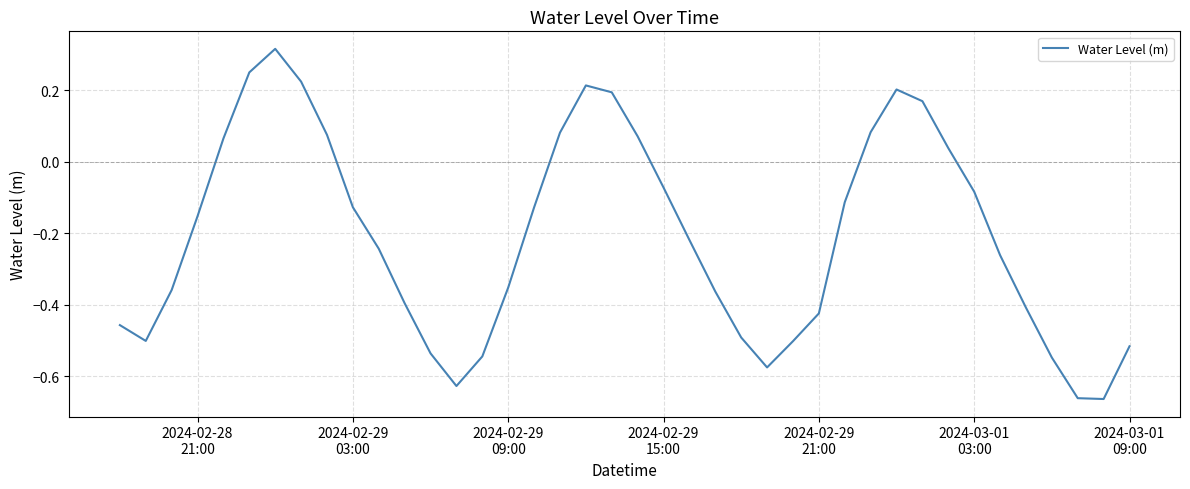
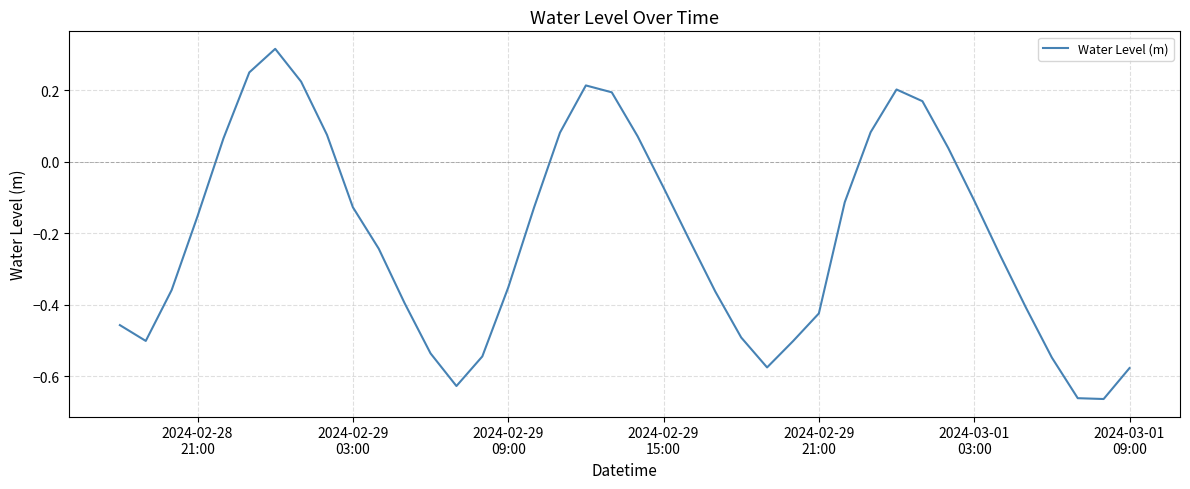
  {
    "2024-02-28 21:00": -0.15,
    "2024-02-29 03:00": -0.13,
    "2024-02-29 09:00": -0.35,
    "2024-02-29 15:00": -0.07,
    "2024-02-29 21:00": -0.42,
-   "2024-03-01 03:00": -0.08,
-   "2024-03-01 09:00": -0.52
+   "2024-03-01 03:00": -0.11,
+   "2024-03-01 09:00": -0.58
  }
